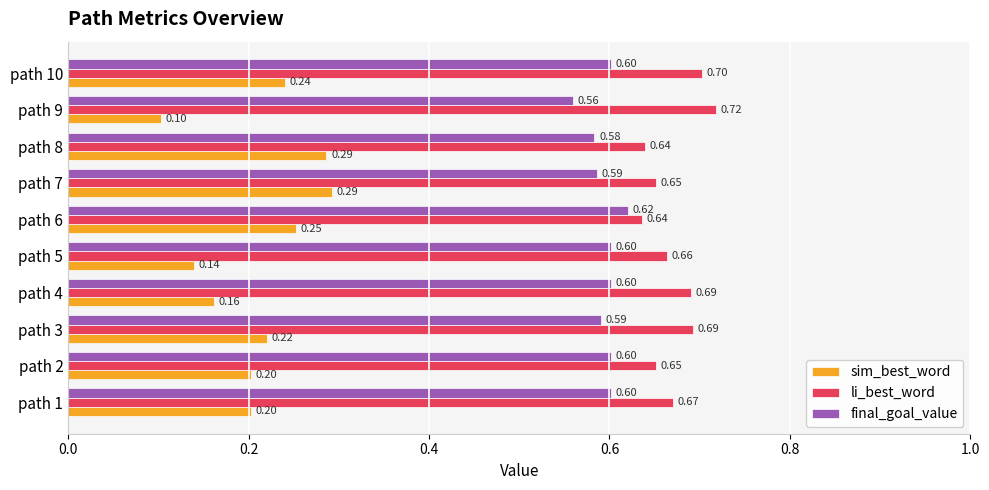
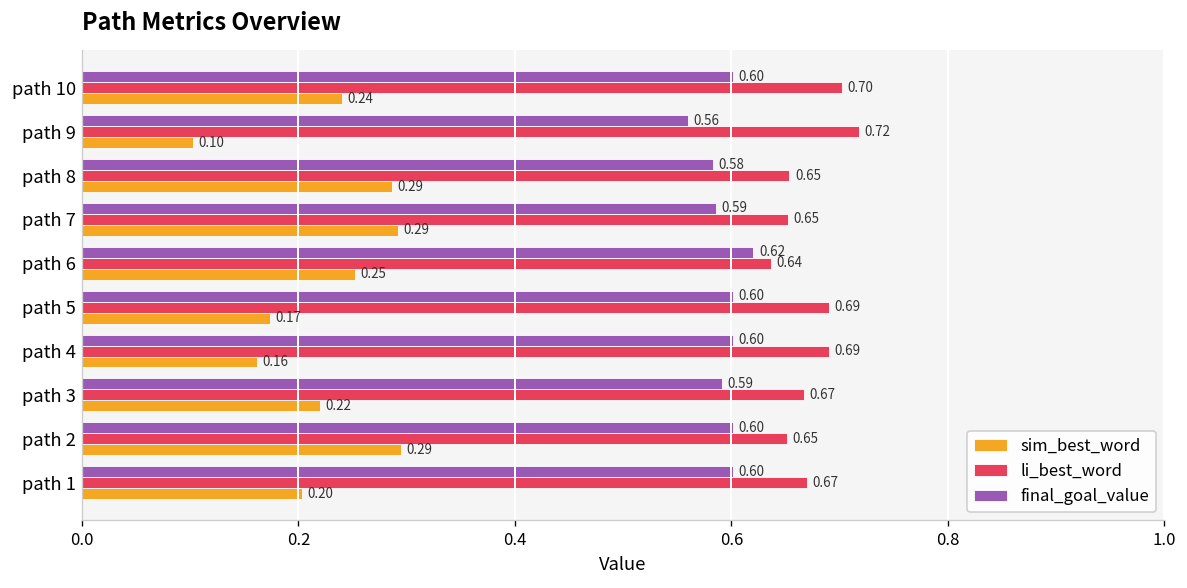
  {
    "sim_best_word": {
      "path 10": 0.24,
      "path 9": 0.10,
      "path 8": 0.29,
      "path 7": 0.29,
      "path 6": 0.25,
-     "path 5": 0.14,
+     "path 5": 0.17,
      "path 4": 0.16,
      "path 3": 0.22,
-     "path 2": 0.20,
+     "path 2": 0.29,
      "path 1": 0.20
    },
    "li_best_word": {
      "path 10": 0.70,
      "path 9": 0.72,
-     "path 8": 0.64,
+     "path 8": 0.65,
      "path 7": 0.65,
      "path 6": 0.64,
-     "path 5": 0.66,
+     "path 5": 0.69,
      "path 4": 0.69,
-     "path 3": 0.69,
+     "path 3": 0.67,
      "path 2": 0.65,
      "path 1": 0.67
    },
    "final_goal_value": {
      "path 10": 0.60,
      "path 9": 0.56,
      "path 8": 0.58,
      "path 7": 0.59,
      "path 6": 0.62,
      "path 5": 0.60,
      "path 4": 0.60,
      "path 3": 0.59,
      "path 2": 0.60,
      "path 1": 0.60
    }
  }
